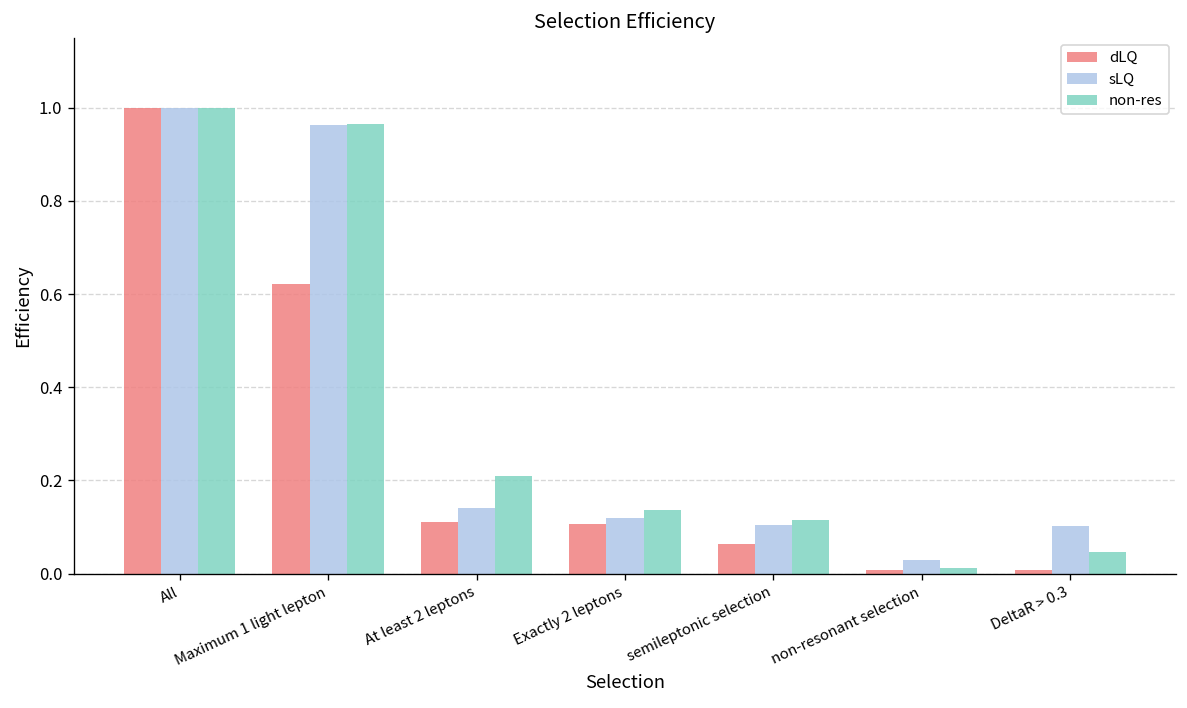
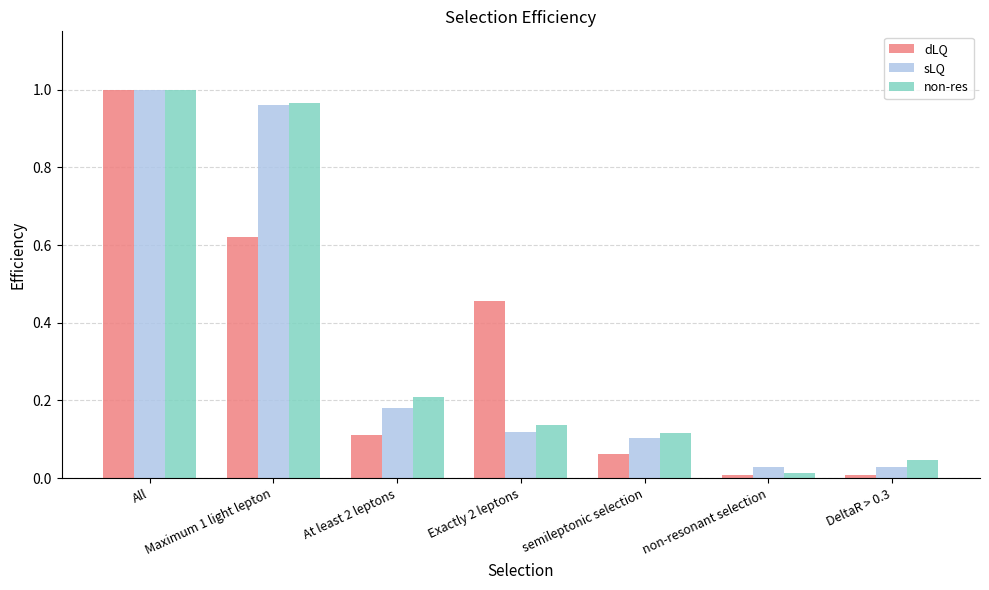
  {
    "dLQ": {
      "All": 1.00,
      "Maximum 1 light lepton": 0.62,
      "At least 2 leptons": 0.11,
-     "Exactly 2 leptons": 0.11,
+     "Exactly 2 leptons": 0.46,
      "semileptonic selection": 0.06,
      "non-resonant selection": 0.01,
      "DeltaR > 0.3": 0.01
    },
    "sLQ": {
      "All": 1.00,
      "Maximum 1 light lepton": 0.96,
-     "At least 2 leptons": 0.14,
+     "At least 2 leptons": 0.18,
      "Exactly 2 leptons": 0.12,
      "semileptonic selection": 0.10,
      "non-resonant selection": 0.03,
-     "DeltaR > 0.3": 0.10
+     "DeltaR > 0.3": 0.03
    },
    "non-res": {
      "All": 1.00,
      "Maximum 1 light lepton": 0.96,
      "At least 2 leptons": 0.21,
      "Exactly 2 leptons": 0.14,
      "semileptonic selection": 0.12,
      "non-resonant selection": 0.01,
      "DeltaR > 0.3": 0.05
    }
  }
